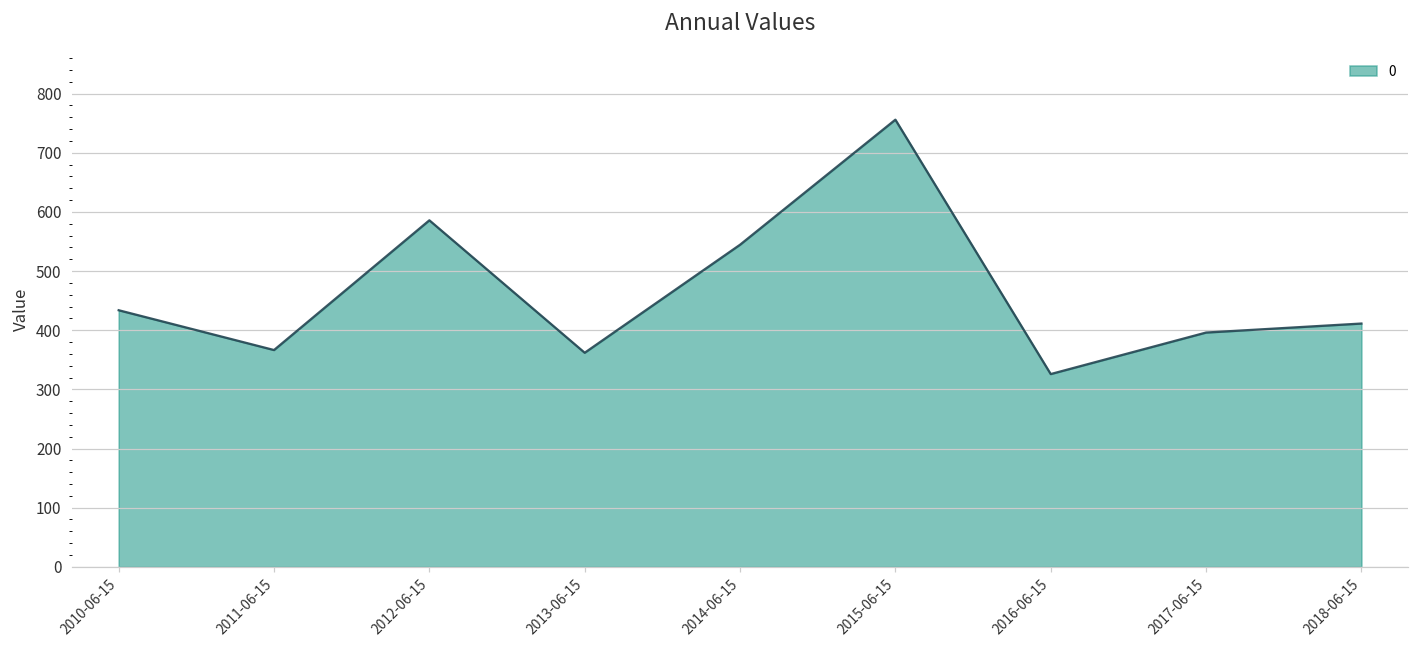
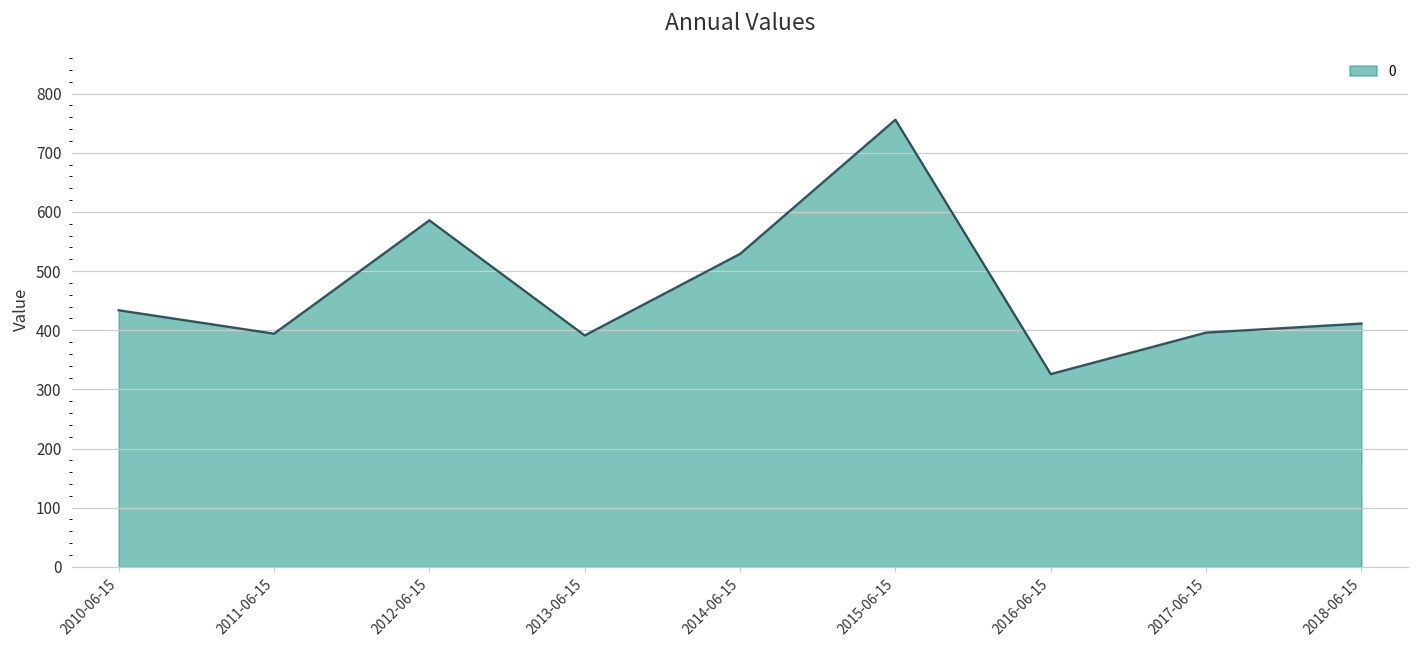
  {
    "2010-06-15": 430,
-   "2011-06-15": 370,
+   "2011-06-15": 390,
    "2012-06-15": 590,
-   "2013-06-15": 360,
-   "2014-06-15": 540,
+   "2013-06-15": 390,
+   "2014-06-15": 530,
    "2015-06-15": 760,
    "2016-06-15": 330,
    "2017-06-15": 400,
    "2018-06-15": 410
  }
